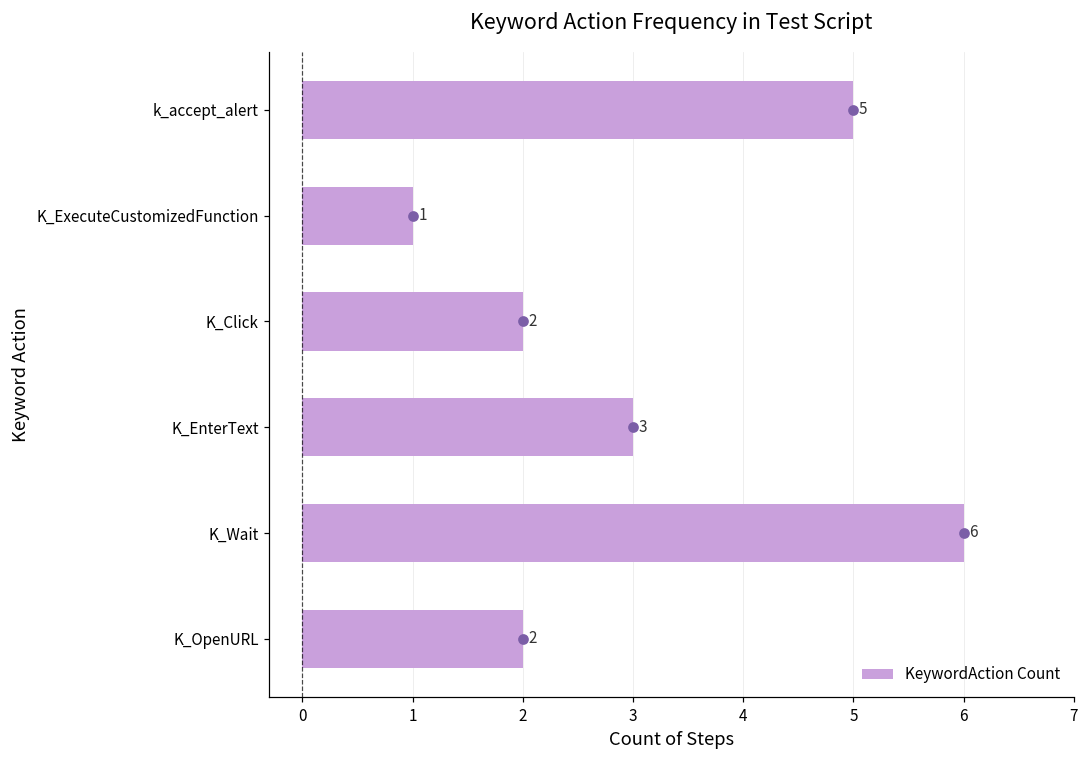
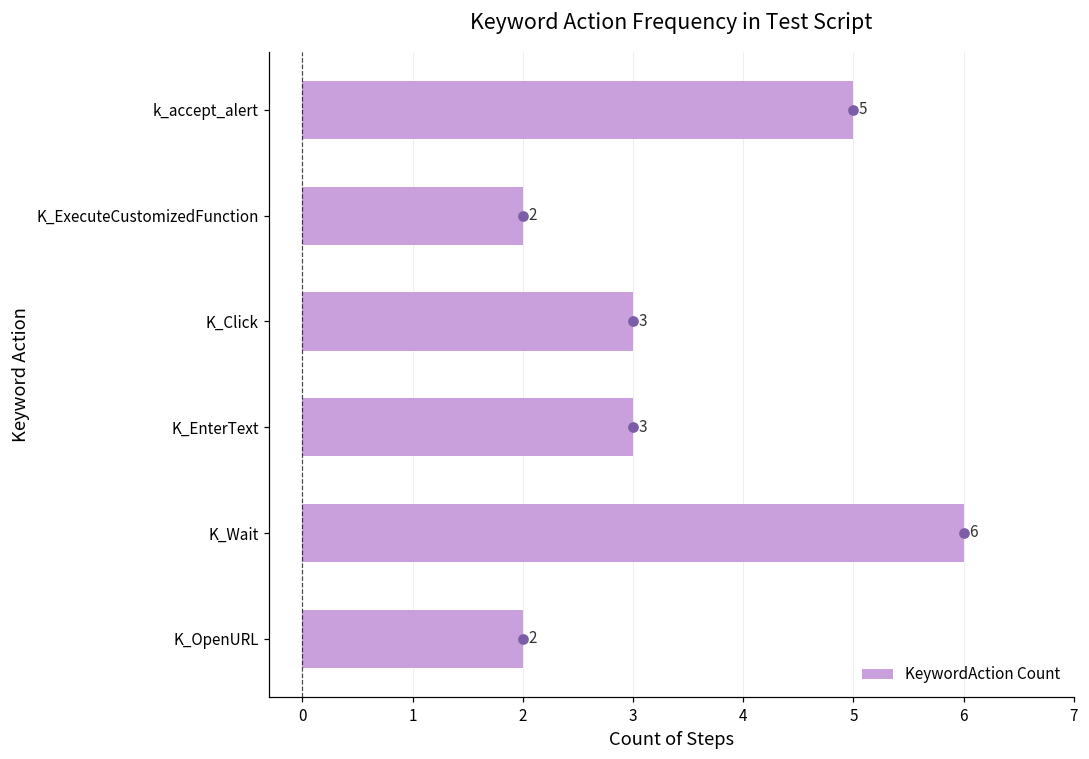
  {
    "KeywordAction Count": {
      "k_accept_alert": 5,
-     "K_ExecuteCustomizedFunction": 1,
-     "K_Click": 2,
+     "K_ExecuteCustomizedFunction": 2,
+     "K_Click": 3,
      "K_EnterText": 3,
      "K_Wait": 6,
      "K_OpenURL": 2
    }
  }
